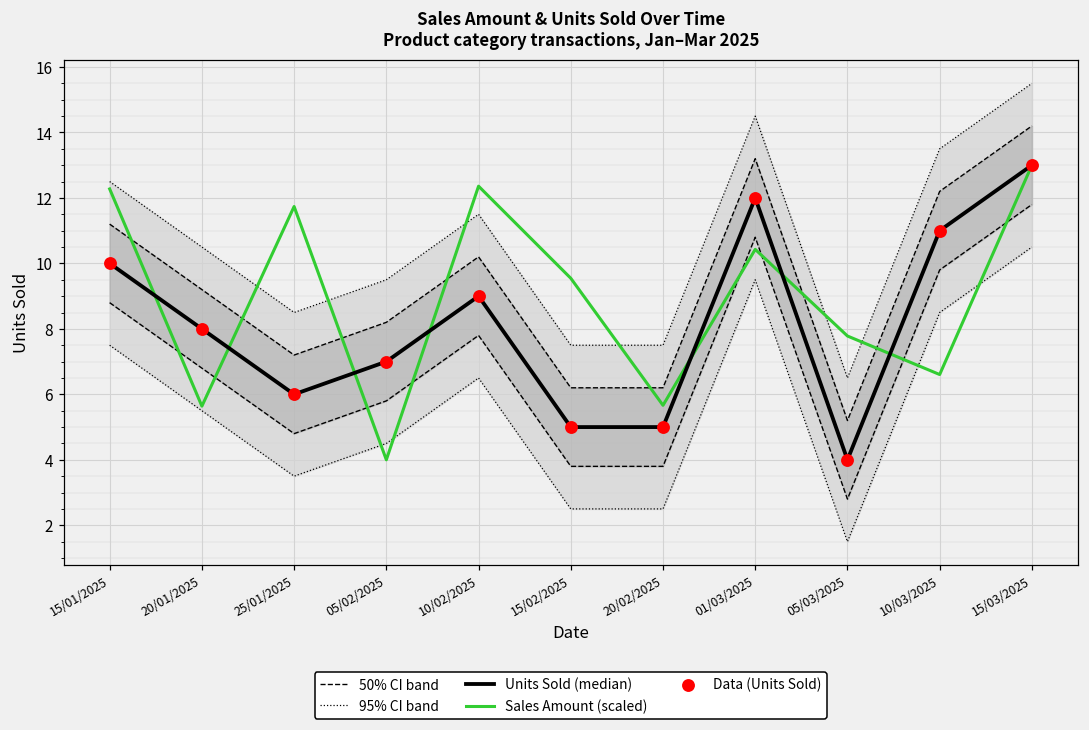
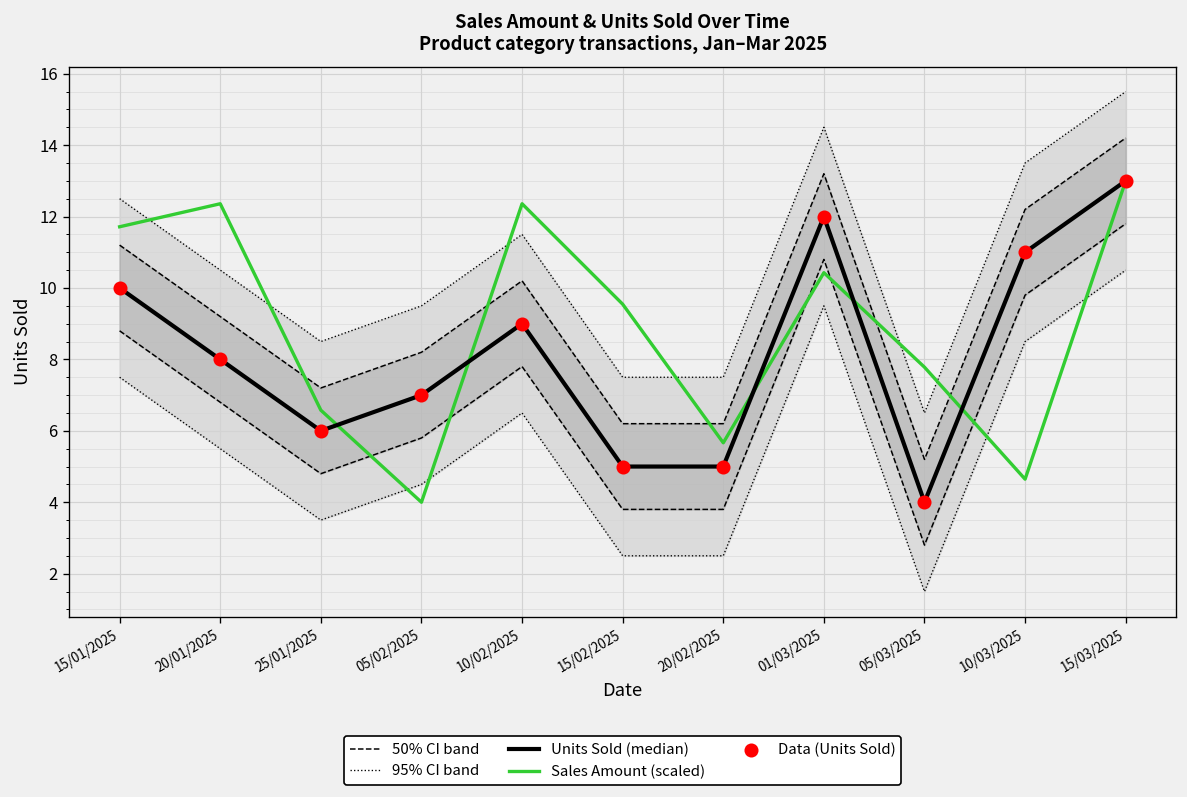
  {
    "Data (Units Sold)": {
      "15/01/2025": 10.0,
      "20/01/2025": 8.0,
      "25/01/2025": 6.0,
      "05/02/2025": 7.0,
      "10/02/2025": 9.0,
      "15/02/2025": 5.0,
      "20/02/2025": 5.0,
      "01/03/2025": 12.0,
      "05/03/2025": 4.0,
      "10/03/2025": 11.0
    },
    "Sales Amount (scaled)": {
-     "15/01/2025": 12.3,
-     "20/01/2025": 5.6,
-     "25/01/2025": 11.7,
+     "15/01/2025": 11.7,
+     "20/01/2025": 12.4,
+     "25/01/2025": 6.6,
      "05/02/2025": 4.0,
      "10/02/2025": 12.4,
      "15/02/2025": 9.5,
      "20/02/2025": 5.7,
      "01/03/2025": 10.4,
      "05/03/2025": 7.8,
-     "10/03/2025": 6.6
+     "10/03/2025": 4.6
    }
  }
